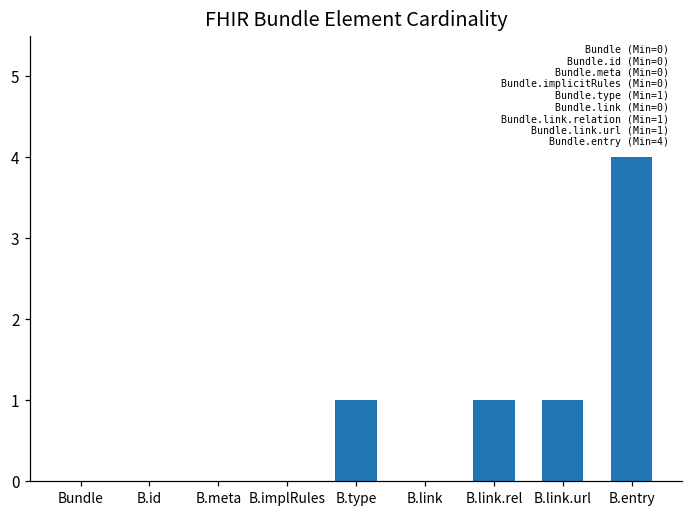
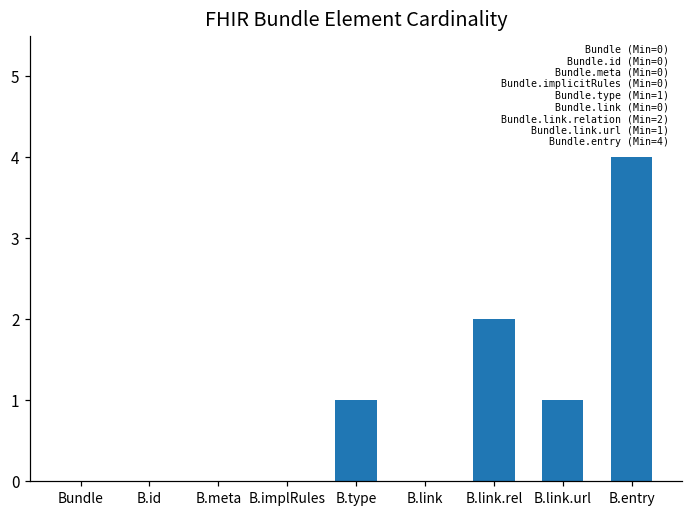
  {
-   "B.link.rel": 1,
+   "B.link.rel": 2,
    "B.entry": 4
  }
